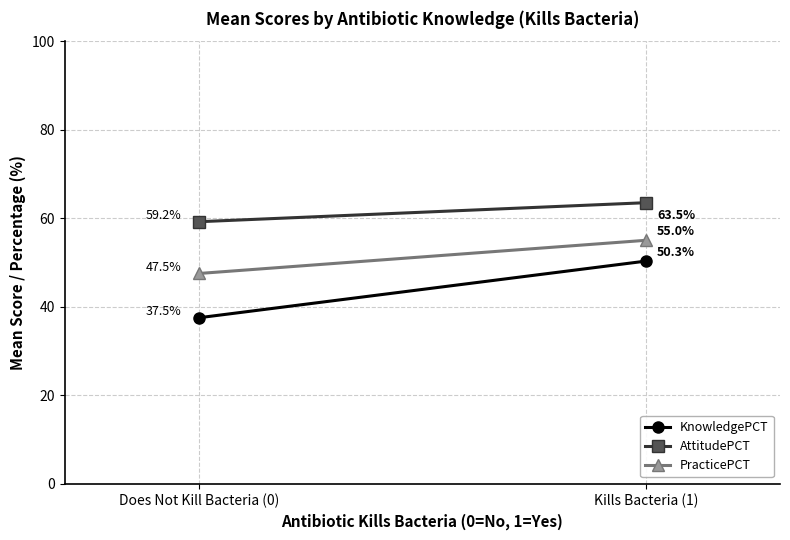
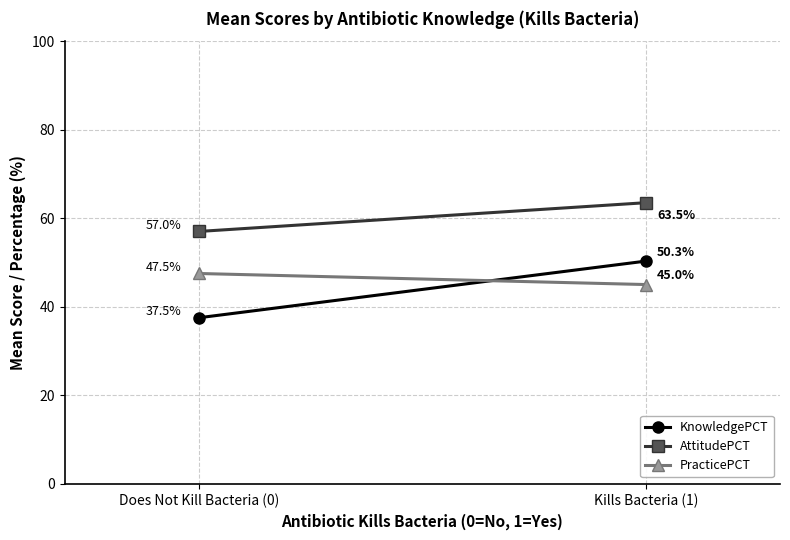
  {
    "KnowledgePCT": {
      "Does Not Kill Bacteria (0)": "37.5%",
      "Kills Bacteria (1)": "50.3%"
    },
    "AttitudePCT": {
-     "Does Not Kill Bacteria (0)": "59.2%",
+     "Does Not Kill Bacteria (0)": "57.0%",
      "Kills Bacteria (1)": "63.5%"
    },
    "PracticePCT": {
      "Does Not Kill Bacteria (0)": "47.5%",
-     "Kills Bacteria (1)": "55.0%"
+     "Kills Bacteria (1)": "45.0%"
    }
  }
